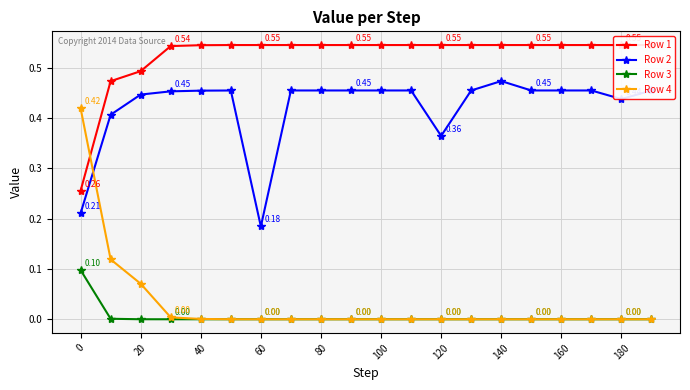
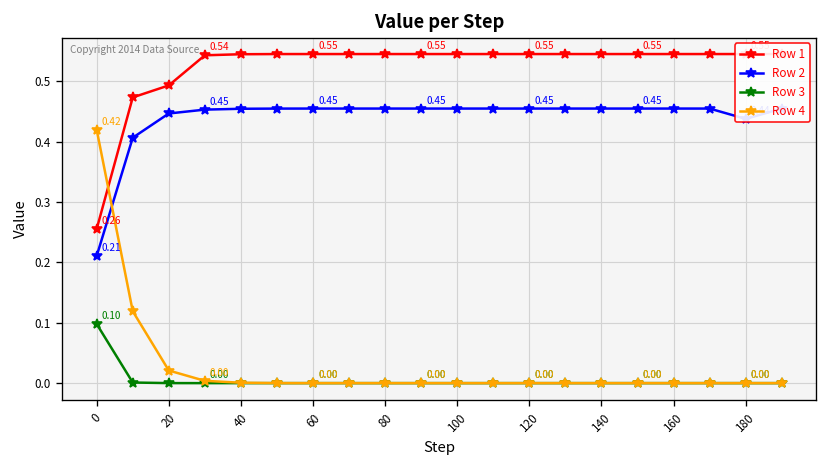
  {
    "Row 1": {
      "0": 0.26,
      "60": 0.55,
      "120": 0.55
    },
    "Row 2": {
      "0": 0.21,
-     "60": 0.18,
-     "120": 0.36,
-     "140": 0.47
+     "60": 0.45,
+     "120": 0.45,
+     "140": 0.45
    },
    "Row 3": {
      "0": 0.10
    },
    "Row 4": {
-     "20": 0.07
+     "20": 0.02
    }
  }
